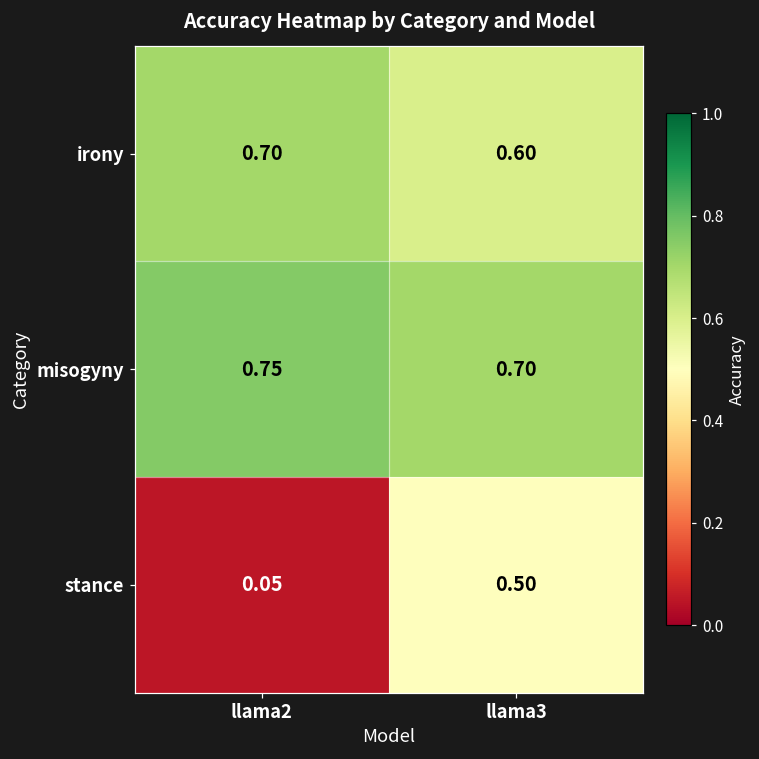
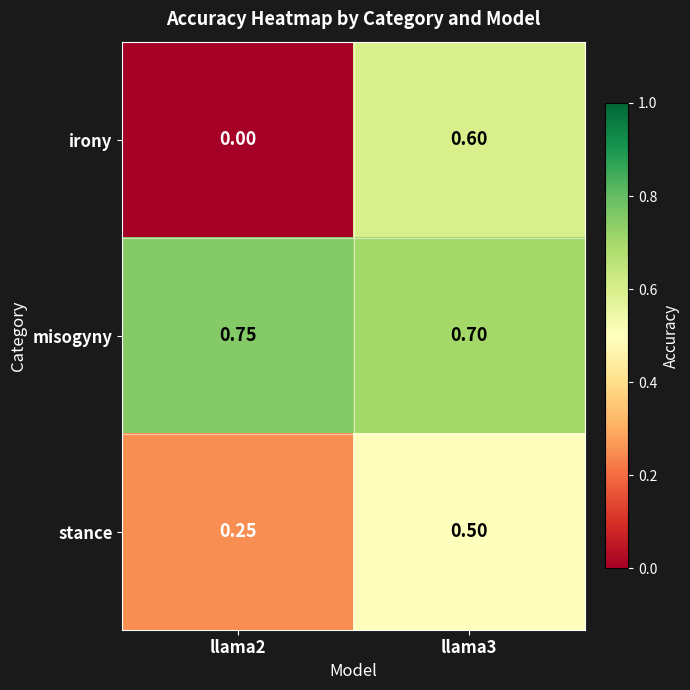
  {
    "irony": {
-     "llama2": 0.70,
+     "llama2": 0.00,
      "llama3": 0.60
    },
    "misogyny": {
      "llama2": 0.75,
      "llama3": 0.70
    },
    "stance": {
-     "llama2": 0.05,
+     "llama2": 0.25,
      "llama3": 0.50
    }
  }
